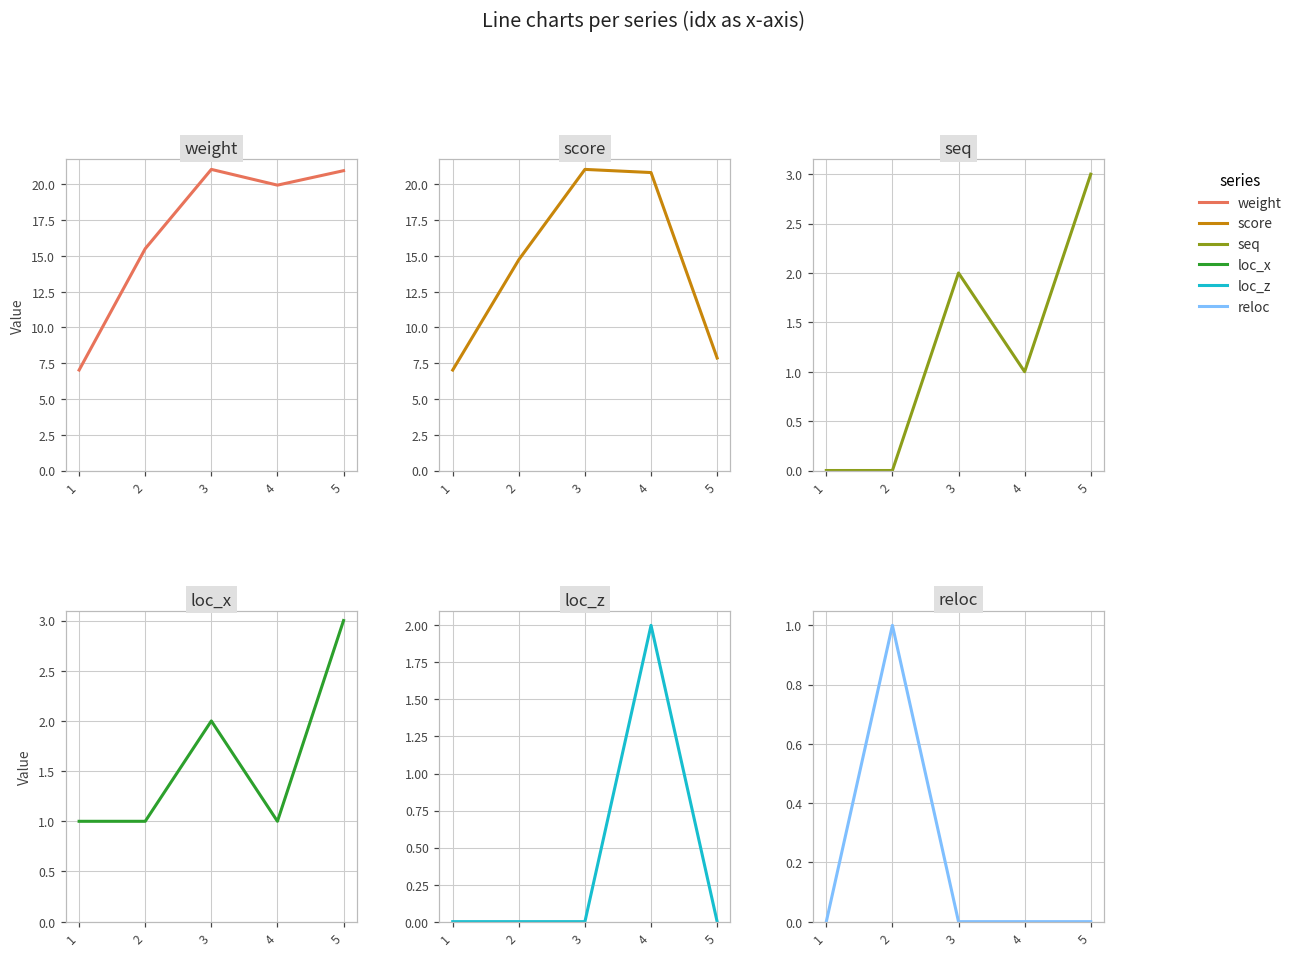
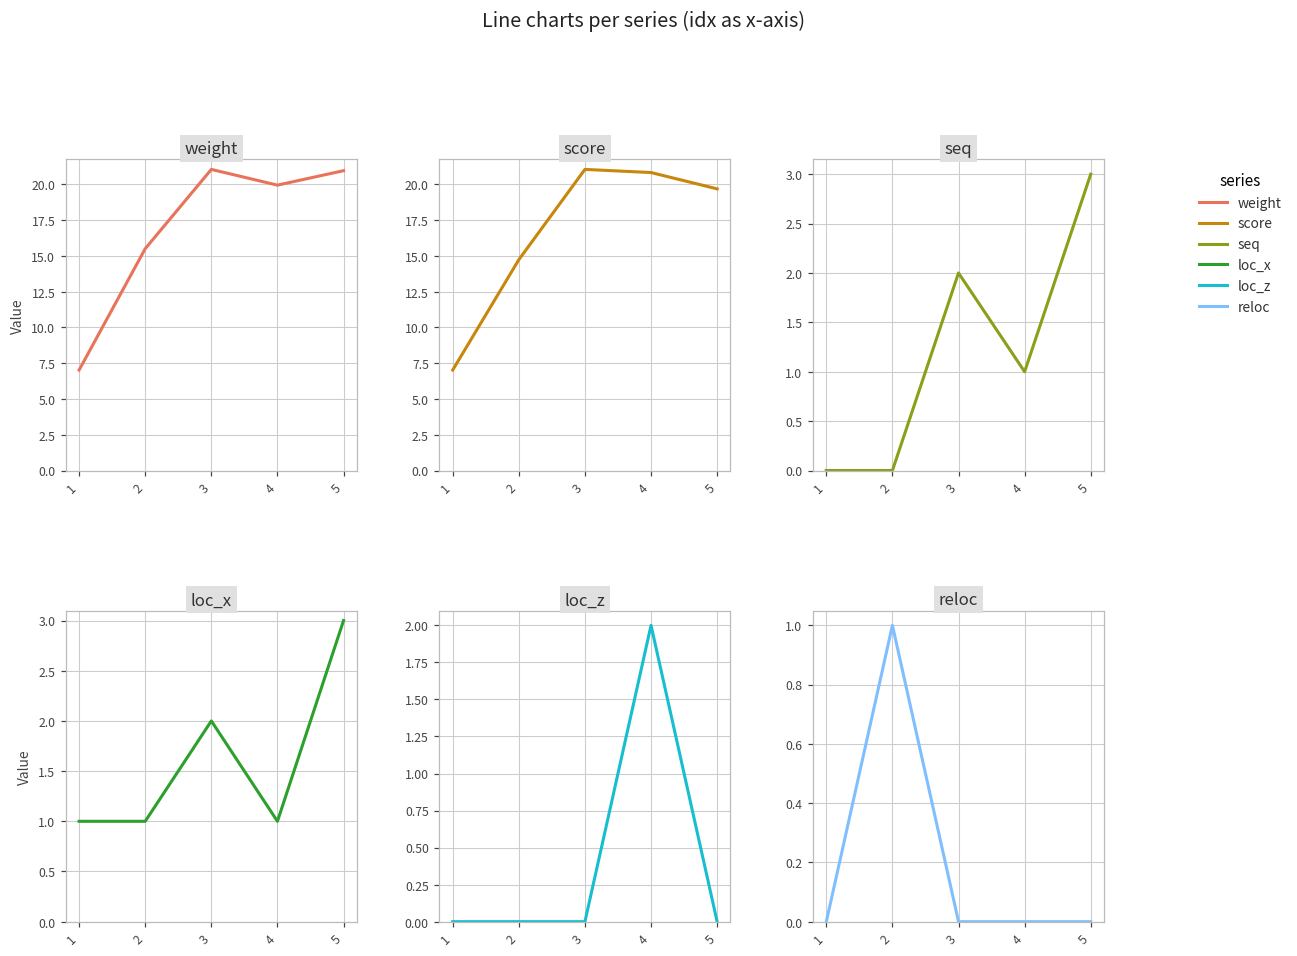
  {
    "weight": {
      "1": 7.0,
      "2": 15.5,
      "3": 21.0,
      "4": 19.9,
      "5": 21.0
    },
    "score": {
      "1": 7.0,
      "2": 14.7,
      "3": 21.0,
      "4": 20.8,
-     "5": 7.9
+     "5": 19.7
    },
    "seq": {
      "1": 0.0,
      "2": 0.0,
      "3": 2.0,
      "4": 1.0,
      "5": 3.0
    },
    "loc_x": {
      "1": 1.0,
      "2": 1.0,
      "3": 2.0,
      "4": 1.0,
      "5": 3.0
    },
    "loc_z": {
      "1": 0.00,
      "2": 0.00,
      "3": 0.00,
      "4": 2.00,
      "5": 0.00
    },
    "reloc": {
      "1": 0.00,
      "2": 1.00,
      "3": 0.00,
      "4": 0.00,
      "5": 0.00
    }
  }
